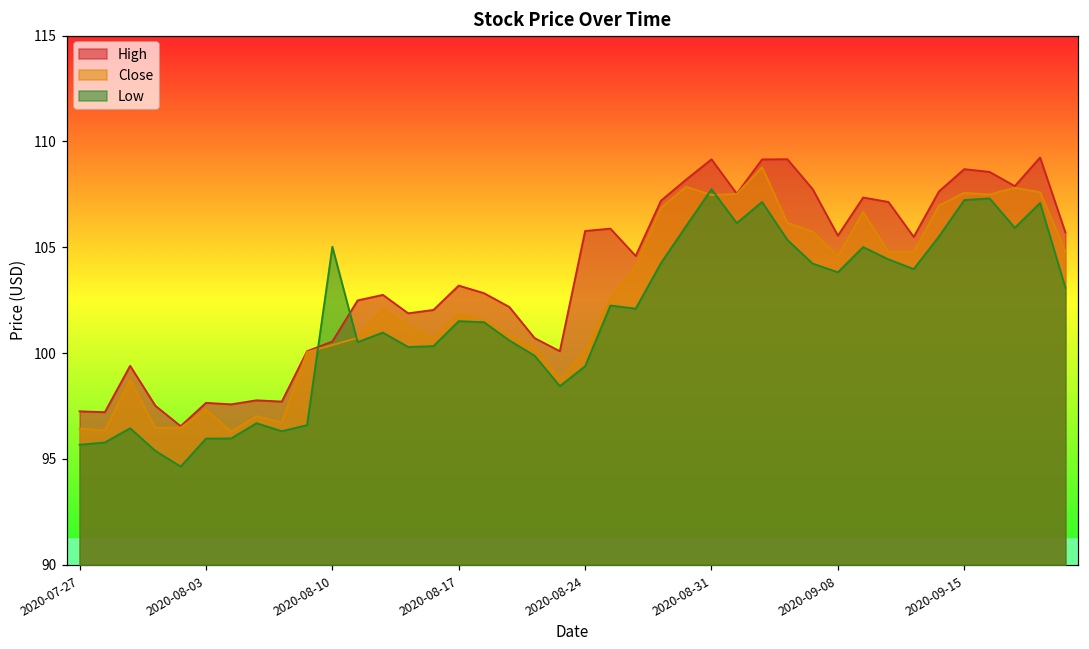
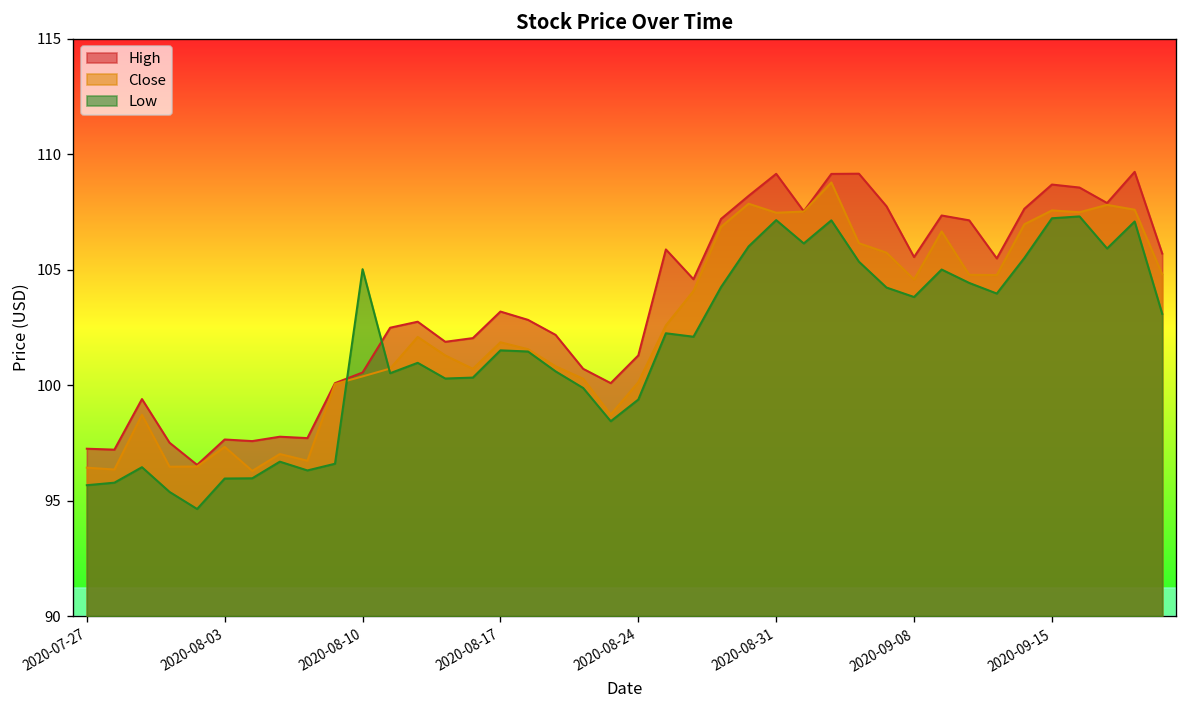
  {
    "High": {
      "2020-07-27": 97.3,
      "2020-08-03": 97.7,
      "2020-08-10": 100.6,
      "2020-08-17": 103.2,
-     "2020-08-24": 105.8,
+     "2020-08-24": 101.3,
      "2020-08-31": 109.2,
      "2020-09-08": 105.6,
      "2020-09-15": 108.7
    },
    "Close": {
      "2020-07-27": 96.4,
      "2020-08-03": 97.3,
      "2020-08-10": 100.4,
      "2020-08-17": 101.9,
      "2020-08-24": 100.1,
      "2020-08-31": 107.5,
      "2020-09-08": 104.6,
      "2020-09-15": 107.6
    },
    "Low": {
      "2020-07-27": 95.7,
      "2020-08-03": 96.0,
      "2020-08-10": 105.0,
      "2020-08-17": 101.5,
      "2020-08-24": 99.4,
-     "2020-08-31": 107.7,
+     "2020-08-31": 107.2,
      "2020-09-08": 103.8,
      "2020-09-15": 107.2
    }
  }
